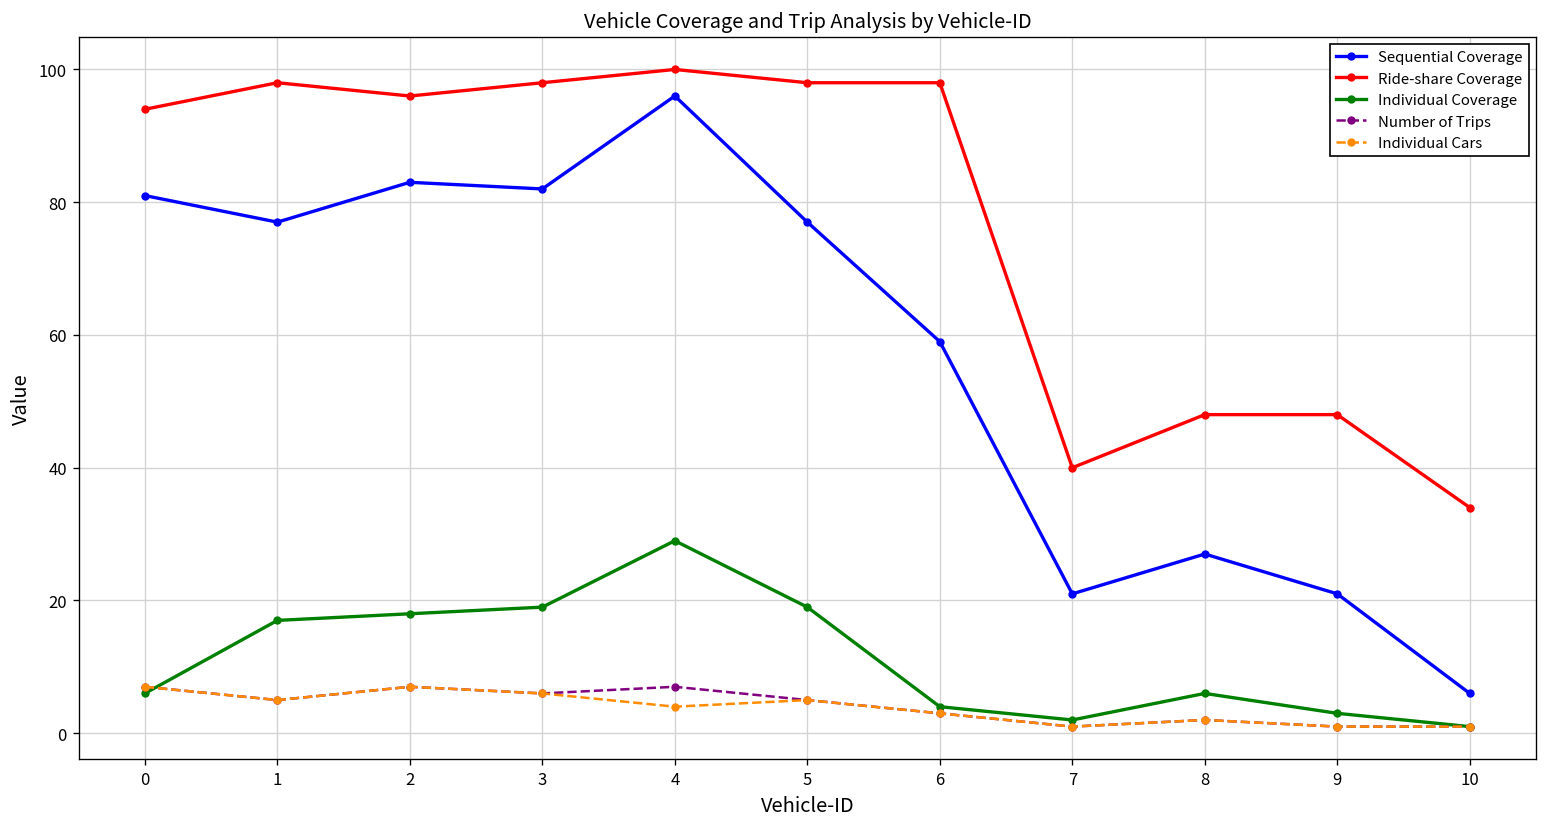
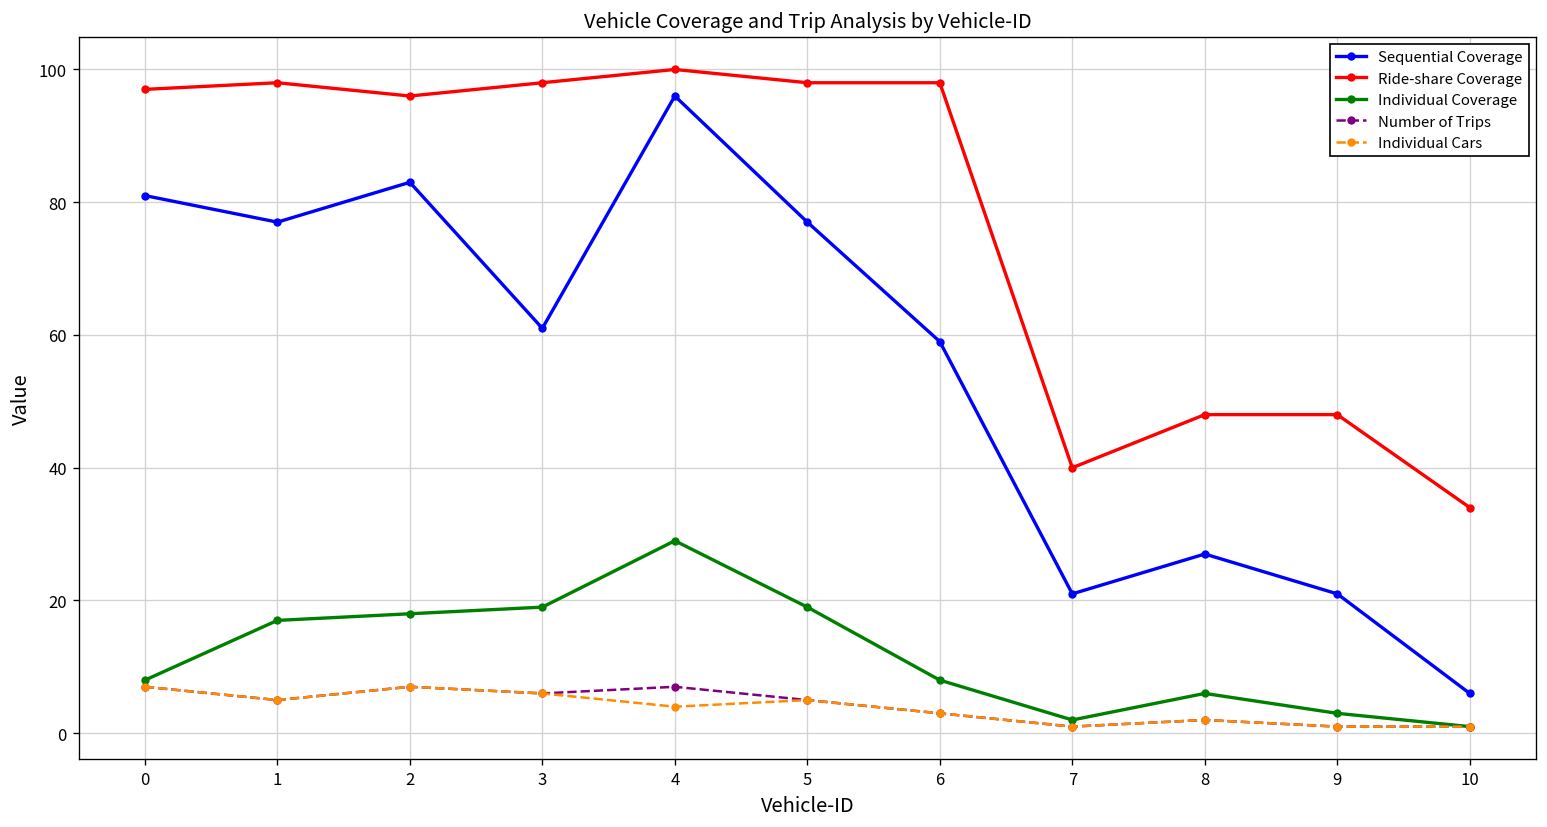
  {
    "Sequential Coverage": {
      "0": 81,
      "1": 77,
      "2": 83,
-     "3": 82,
+     "3": 61,
      "4": 96,
      "5": 77,
      "6": 59,
      "7": 21,
      "8": 27,
      "9": 21,
      "10": 6
    },
    "Ride-share Coverage": {
-     "0": 94,
+     "0": 97,
      "1": 98,
      "2": 96,
      "3": 98,
      "4": 100,
      "5": 98,
      "6": 98,
      "7": 40,
      "8": 48,
      "9": 48,
      "10": 34
    },
    "Individual Coverage": {
-     "0": 6,
+     "0": 8,
      "1": 17,
      "2": 18,
      "3": 19,
      "4": 29,
      "5": 19,
-     "6": 4,
+     "6": 8,
      "7": 2,
      "8": 6,
      "9": 3
    },
    "Number of Trips": {
      "4": 7
    },
    "Individual Cars": {
      "4": 4
    }
  }
